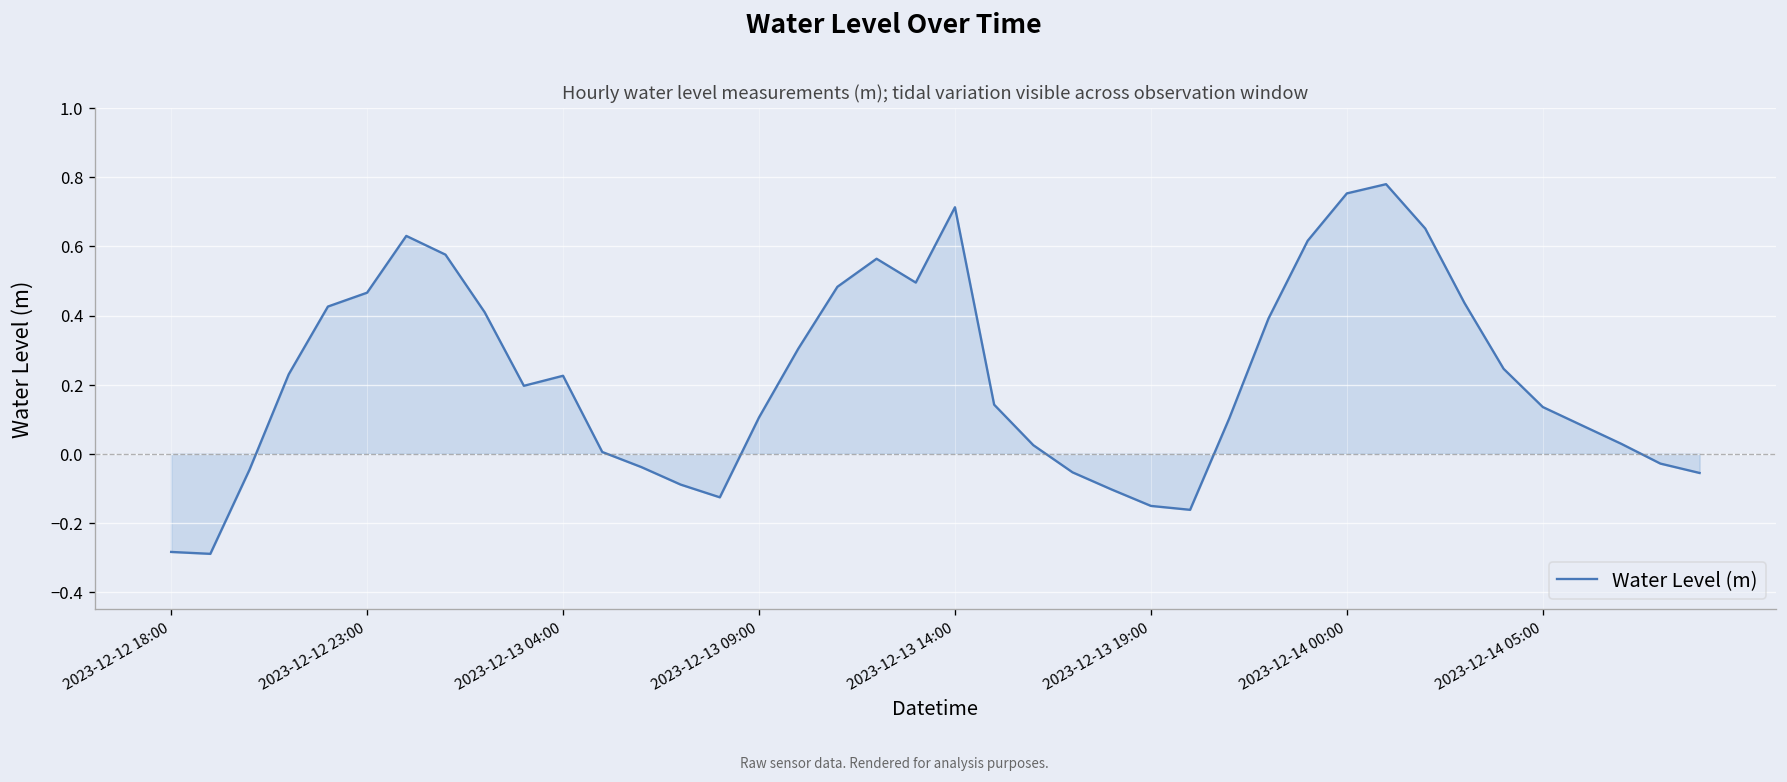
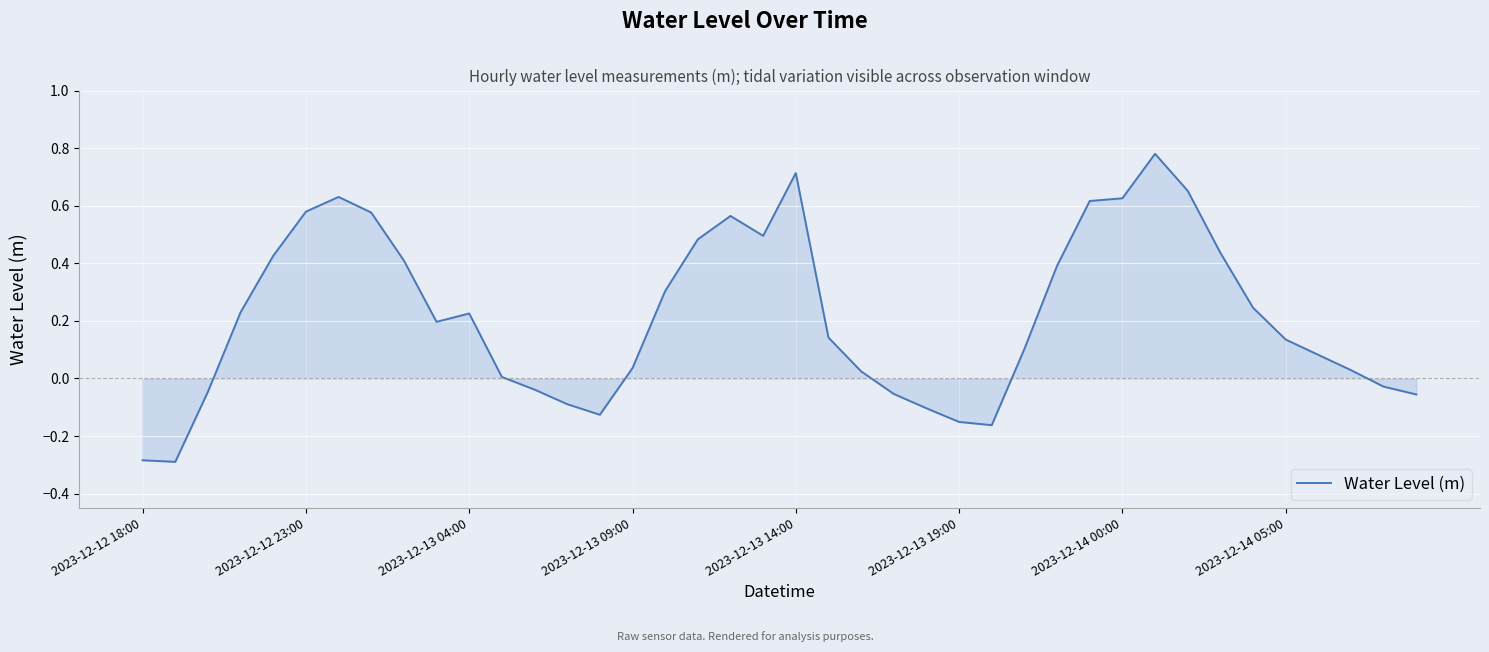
  {
    "Water Level (m)": {
      "2023-12-12 18:00": -0.28,
-     "2023-12-12 23:00": 0.47,
-     "2023-12-13 09:00": 0.11,
+     "2023-12-12 23:00": 0.58,
+     "2023-12-13 09:00": 0.04,
      "2023-12-13 19:00": -0.15,
-     "2023-12-14 00:00": 0.75
+     "2023-12-14 00:00": 0.63
    }
  }
